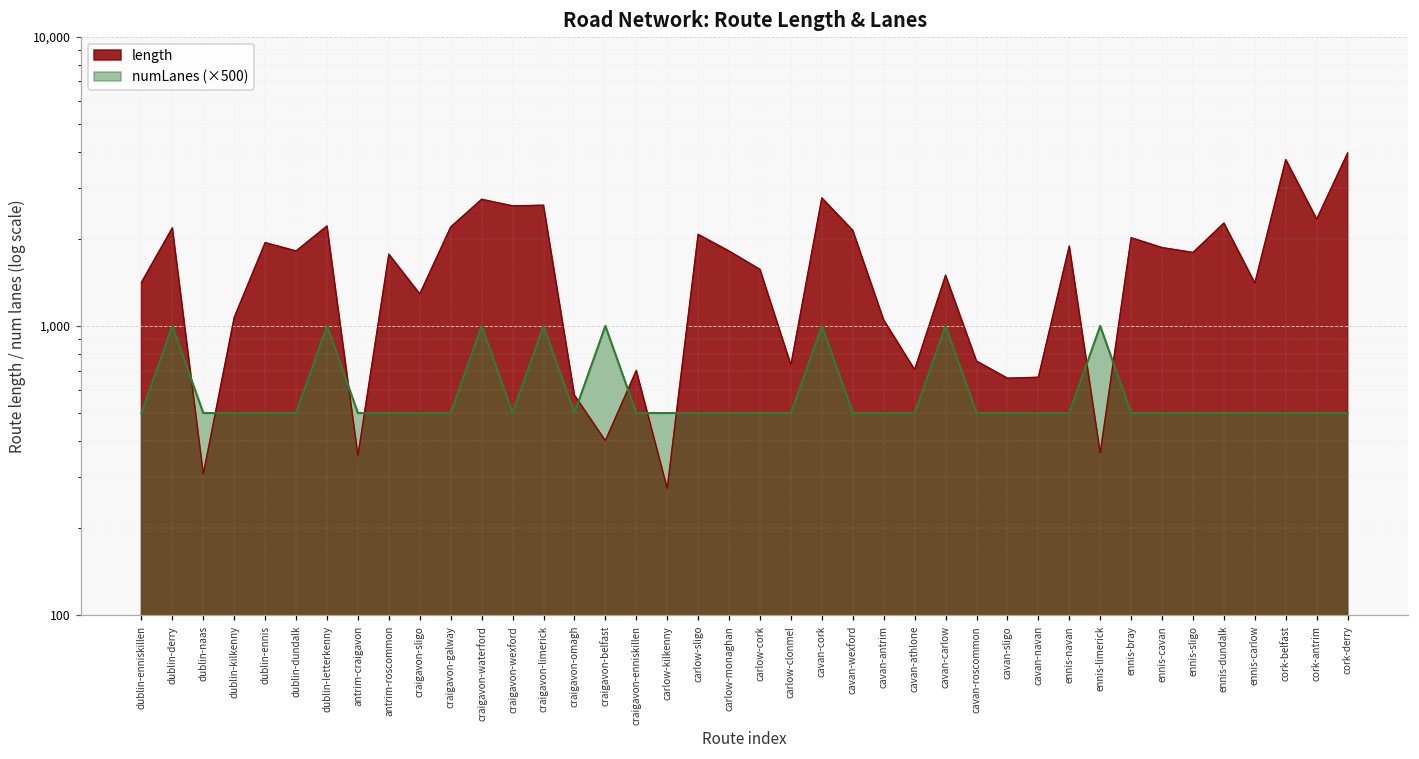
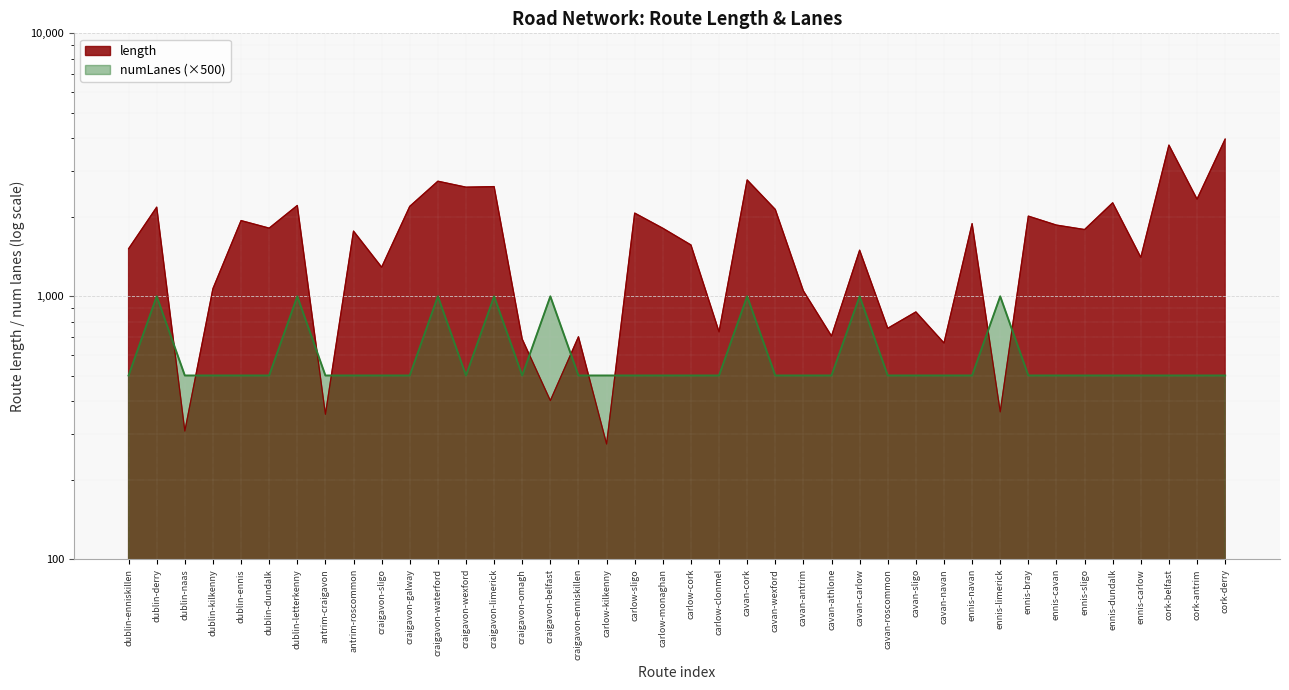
  {
    "length": {
-     "dublin-enniskillen": "1,400",
+     "dublin-enniskillen": "1,500",
      "dublin-derry": "2,200",
      "dublin-naas": "310",
      "dublin-kilkenny": "1,070",
      "dublin-ennis": "1,900",
      "dublin-dundalk": "1,800",
      "dublin-letterkenny": "2,200",
      "antrim-craigavon": "360",
      "antrim-roscommon": "1,800",
      "craigavon-sligo": "1,300",
      "craigavon-galway": "2,200",
      "craigavon-waterford": "2,700",
      "craigavon-wexford": "2,600",
      "craigavon-limerick": "2,600",
-     "craigavon-omagh": "580",
+     "craigavon-omagh": "690",
      "craigavon-belfast": "400",
      "craigavon-enniskillen": "700",
      "carlow-kilkenny": "270",
      "carlow-sligo": "2,100",
      "carlow-monaghan": "1,800",
      "carlow-cork": "1,600",
      "carlow-clonmel": "730",
      "cavan-cork": "2,800",
      "cavan-wexford": "2,100",
      "cavan-antrim": "1,050",
      "cavan-athlone": "710",
      "cavan-carlow": "1,500",
      "cavan-roscommon": "760",
-     "cavan-sligo": "660",
+     "cavan-sligo": "870",
      "cavan-navan": "660",
      "ennis-navan": "1,900",
      "ennis-limerick": "360",
      "ennis-bray": "2,000",
      "ennis-cavan": "1,900",
      "ennis-sligo": "1,800",
      "ennis-dundalk": "2,300",
      "ennis-carlow": "1,400",
      "cork-belfast": "3,800",
      "cork-antrim": "2,300",
      "cork-derry": "4,000"
    },
    "numLanes (×500)": {
      "dublin-enniskillen": "500",
      "dublin-derry": "1,000",
      "dublin-naas": "500",
      "dublin-kilkenny": "500",
      "dublin-ennis": "500",
      "dublin-dundalk": "500",
      "dublin-letterkenny": "1,000",
      "antrim-craigavon": "500",
      "antrim-roscommon": "500",
      "craigavon-sligo": "500",
      "craigavon-galway": "500",
      "craigavon-waterford": "1,000",
      "craigavon-wexford": "500",
      "craigavon-limerick": "1,000",
      "craigavon-omagh": "500",
      "craigavon-belfast": "1,000",
      "craigavon-enniskillen": "500",
      "carlow-kilkenny": "500",
      "carlow-sligo": "500",
      "carlow-monaghan": "500",
      "carlow-cork": "500",
      "carlow-clonmel": "500",
      "cavan-cork": "1,000",
      "cavan-wexford": "500",
      "cavan-antrim": "500",
      "cavan-athlone": "500",
      "cavan-carlow": "1,000",
      "cavan-roscommon": "500",
      "cavan-sligo": "500",
      "cavan-navan": "500",
      "ennis-navan": "500",
      "ennis-limerick": "1,000",
      "ennis-bray": "500",
      "ennis-cavan": "500",
      "ennis-sligo": "500",
      "ennis-dundalk": "500",
      "ennis-carlow": "500",
      "cork-belfast": "500",
      "cork-antrim": "500",
      "cork-derry": "500"
    }
  }
